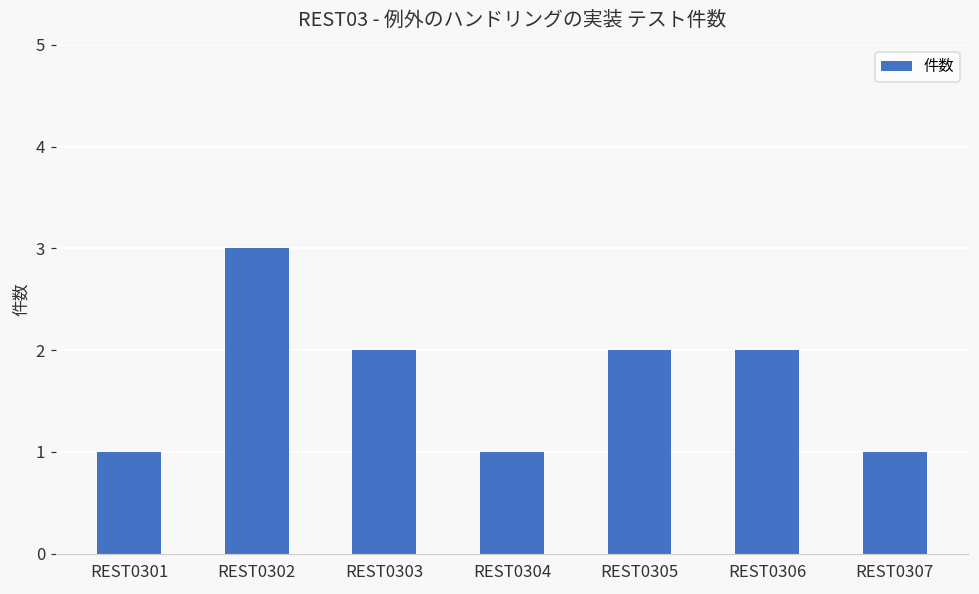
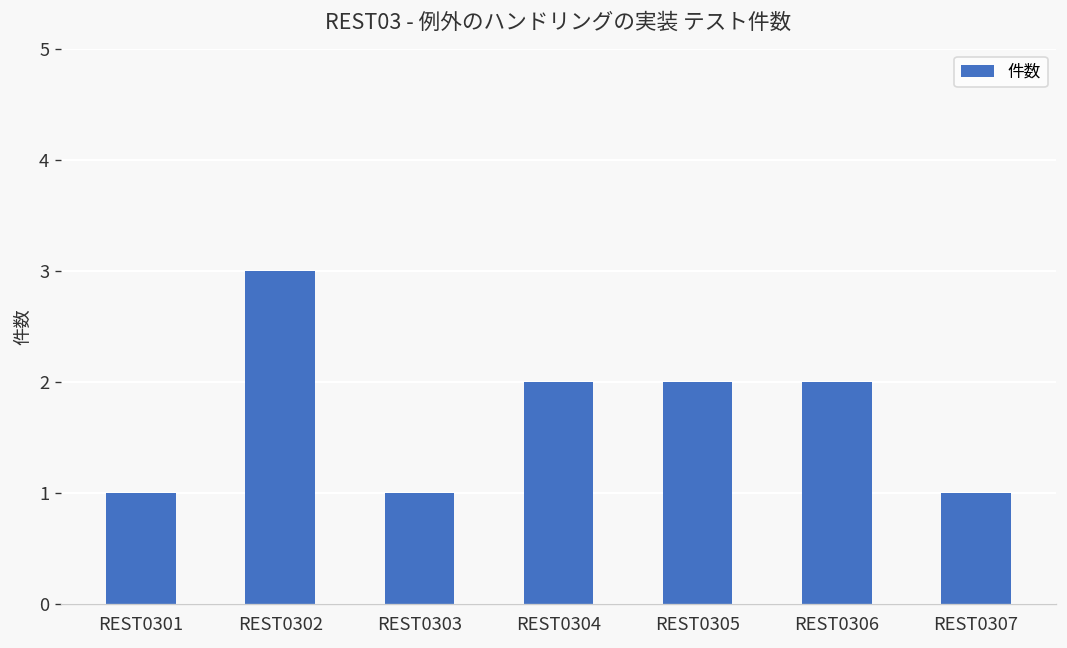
  {
    "REST0301": 1,
    "REST0302": 3,
-   "REST0303": 2,
-   "REST0304": 1,
+   "REST0303": 1,
+   "REST0304": 2,
    "REST0305": 2,
    "REST0306": 2,
    "REST0307": 1
  }
